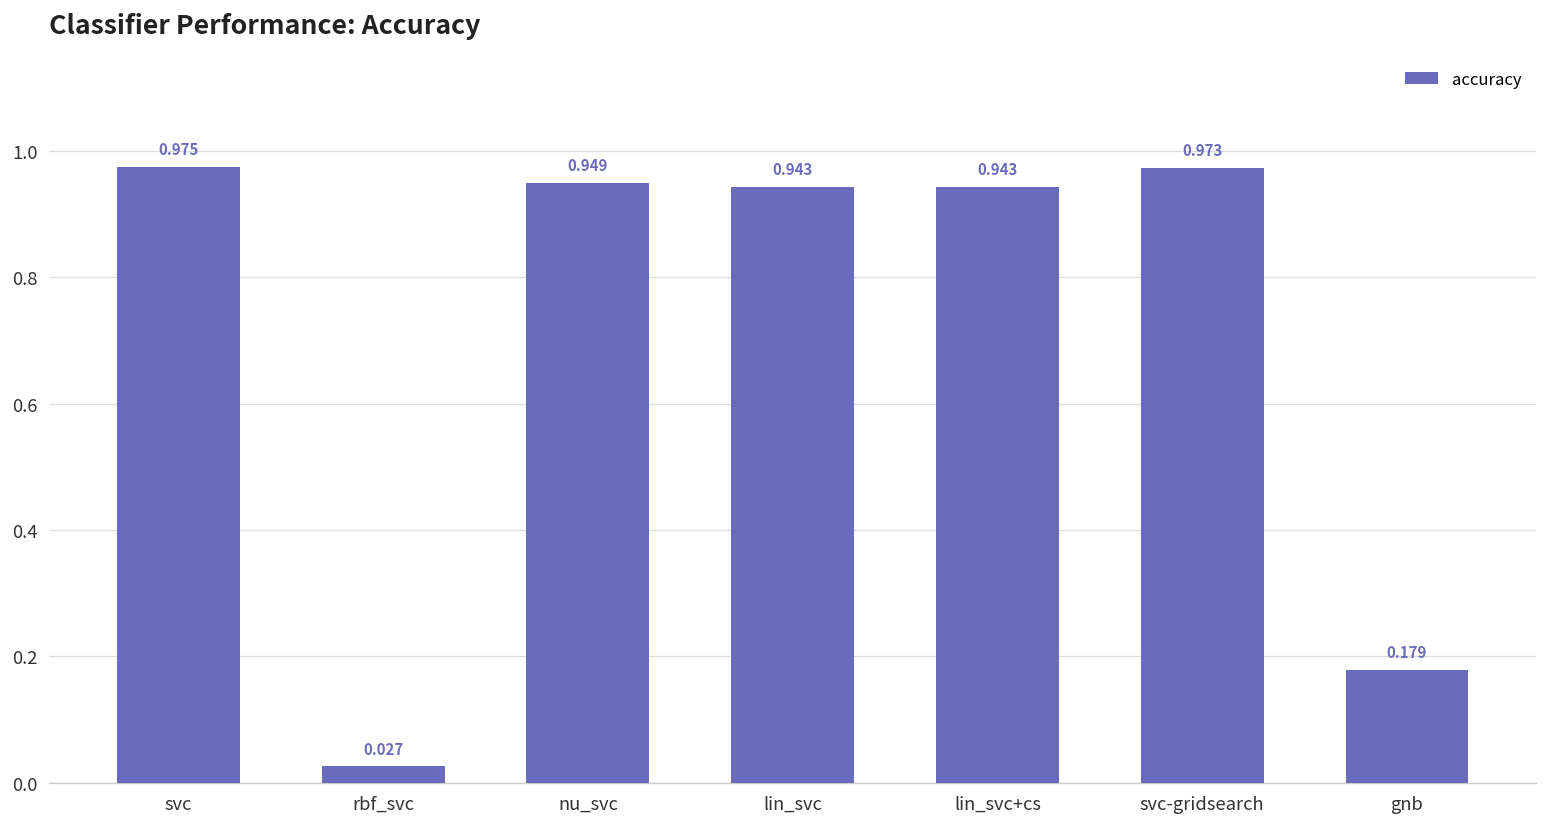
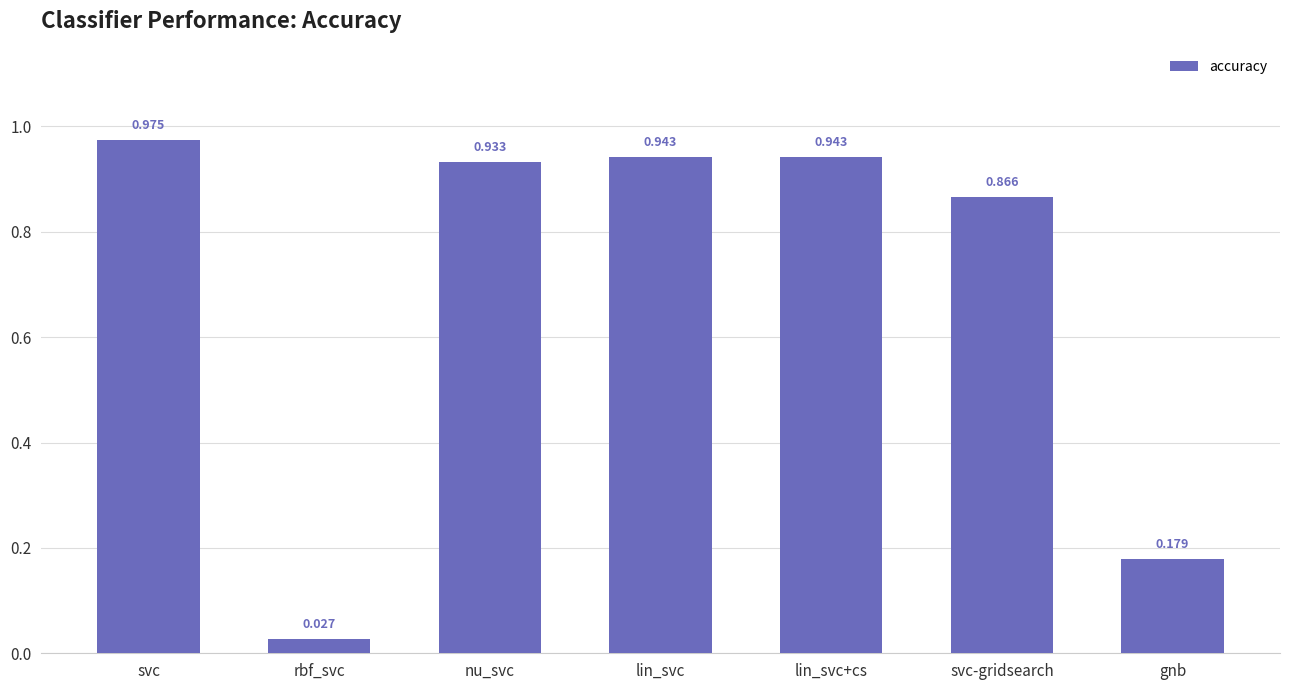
  {
    "svc": 0.975,
    "rbf_svc": 0.027,
-   "nu_svc": 0.949,
+   "nu_svc": 0.933,
    "lin_svc": 0.943,
    "lin_svc+cs": 0.943,
-   "svc-gridsearch": 0.973,
+   "svc-gridsearch": 0.866,
    "gnb": 0.179
  }
